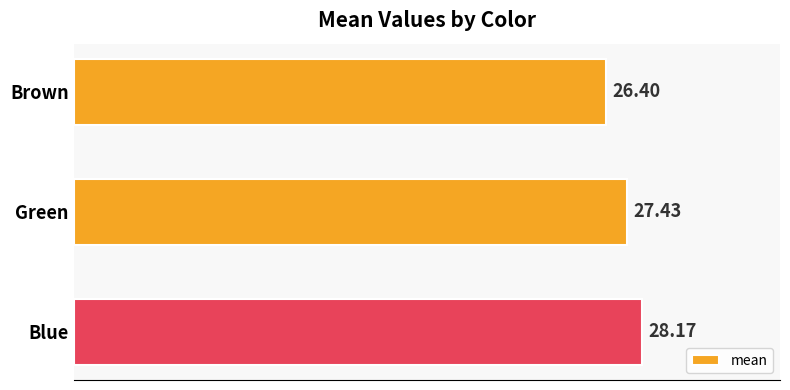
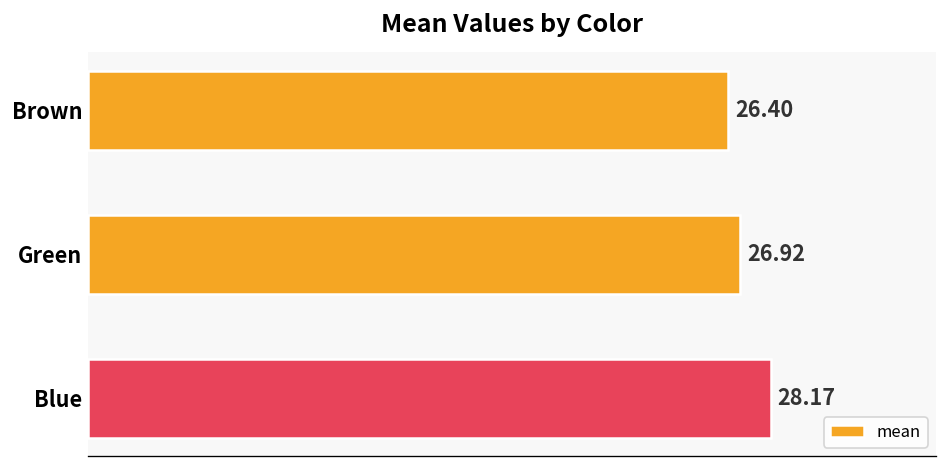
  {
    "Brown": 26.40,
-   "Green": 27.43,
+   "Green": 26.92,
    "Blue": 28.17
  }
